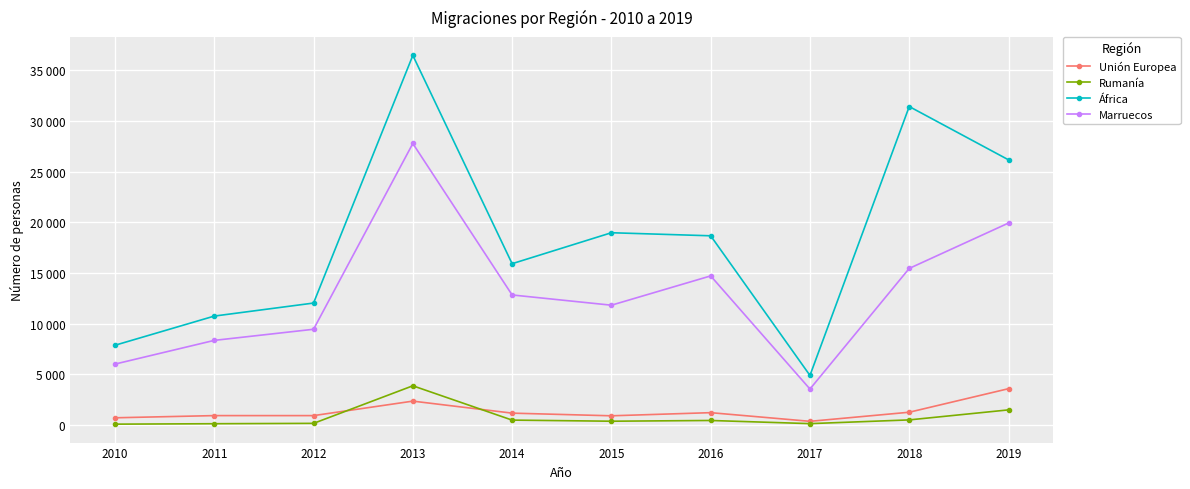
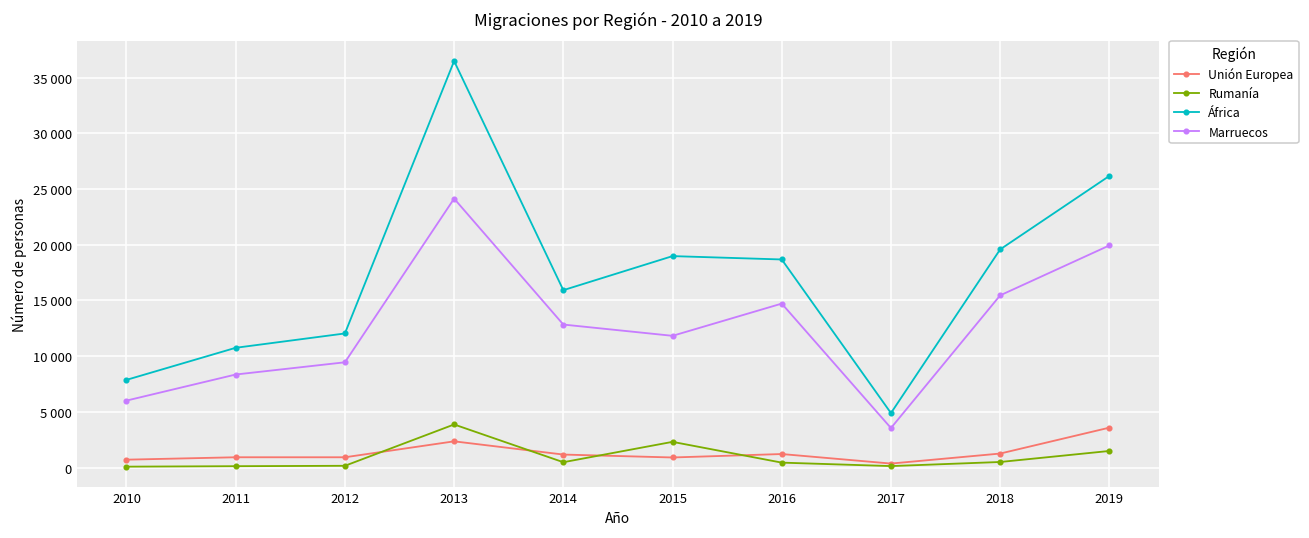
  {
    "Unión Europea": {
      "2010": 700,
      "2011": 900,
      "2012": 900,
      "2013": 2400,
      "2014": 1200,
      "2015": 900,
      "2016": 1200,
      "2018": 1300,
      "2019": 3600
    },
    "Rumanía": {
      "2010": 100,
      "2011": 100,
      "2012": 200,
      "2013": 3900,
      "2014": 500,
-     "2015": 400,
+     "2015": 2300,
      "2016": 500,
      "2018": 500,
      "2019": 1500
    },
    "África": {
      "2010": 7900,
      "2011": 10800,
      "2012": 12000,
      "2013": 36500,
      "2014": 15900,
      "2015": 19000,
      "2016": 18700,
      "2017": 4900,
-     "2018": 31400,
+     "2018": 19600,
      "2019": 26200
    },
    "Marruecos": {
      "2010": 6000,
      "2011": 8400,
      "2012": 9500,
-     "2013": 27800,
+     "2013": 24100,
      "2014": 12800,
      "2015": 11800,
      "2016": 14700,
      "2017": 3600,
      "2018": 15500,
      "2019": 19900
    }
  }
